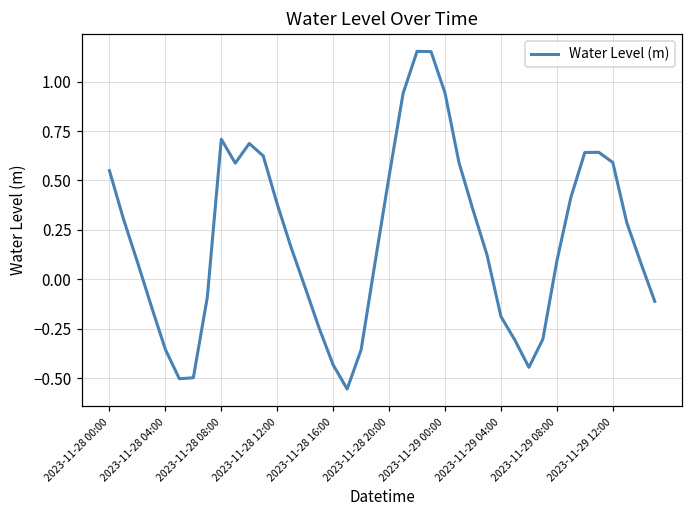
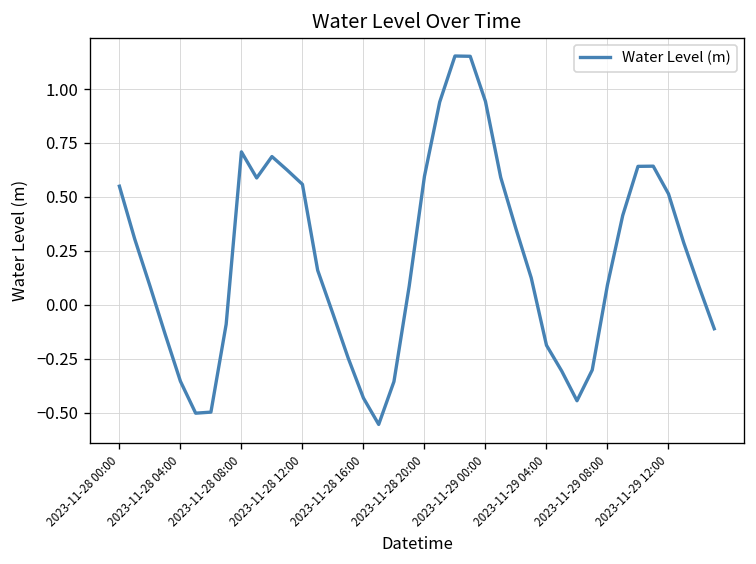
  {
    "2023-11-28 00:00": 0.55,
    "2023-11-28 04:00": -0.35,
    "2023-11-28 08:00": 0.71,
-   "2023-11-28 12:00": 0.38,
+   "2023-11-28 12:00": 0.56,
    "2023-11-28 16:00": -0.43,
-   "2023-11-28 20:00": 0.52,
+   "2023-11-28 20:00": 0.60,
    "2023-11-29 00:00": 0.94,
    "2023-11-29 04:00": -0.19,
    "2023-11-29 08:00": 0.09,
-   "2023-11-29 12:00": 0.59
+   "2023-11-29 12:00": 0.51
  }
